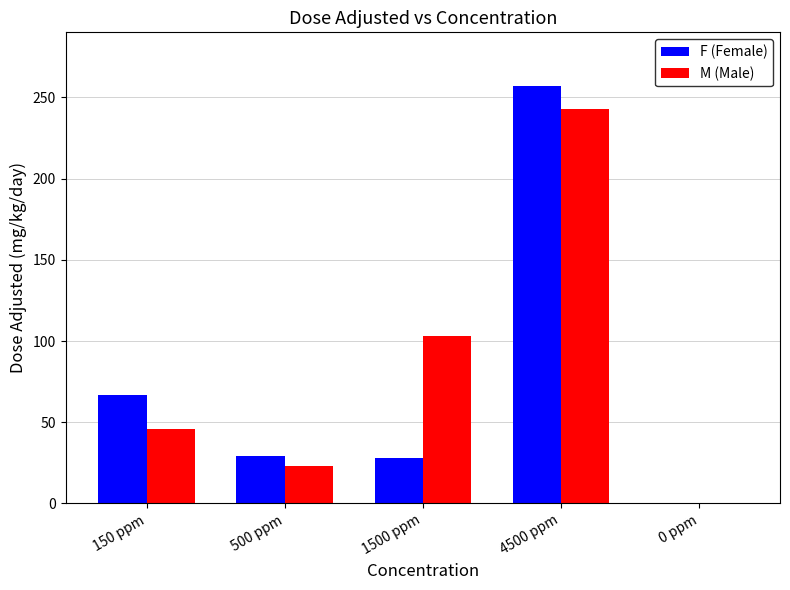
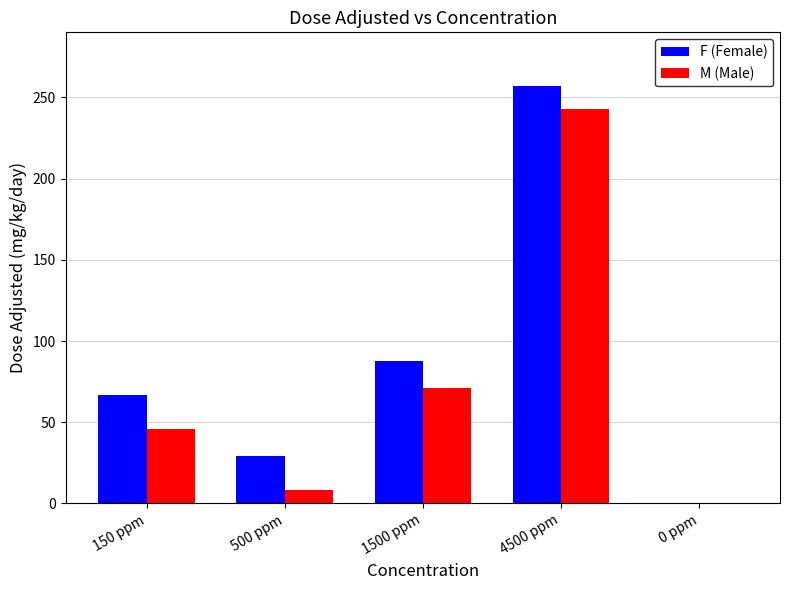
  {
    "F (Female)": {
      "150 ppm": 67,
      "500 ppm": 29,
-     "1500 ppm": 28,
+     "1500 ppm": 88,
      "4500 ppm": 257,
      "0 ppm": 0
    },
    "M (Male)": {
      "150 ppm": 46,
-     "500 ppm": 23,
-     "1500 ppm": 103,
+     "500 ppm": 8,
+     "1500 ppm": 71,
      "4500 ppm": 243,
      "0 ppm": 0
    }
  }
